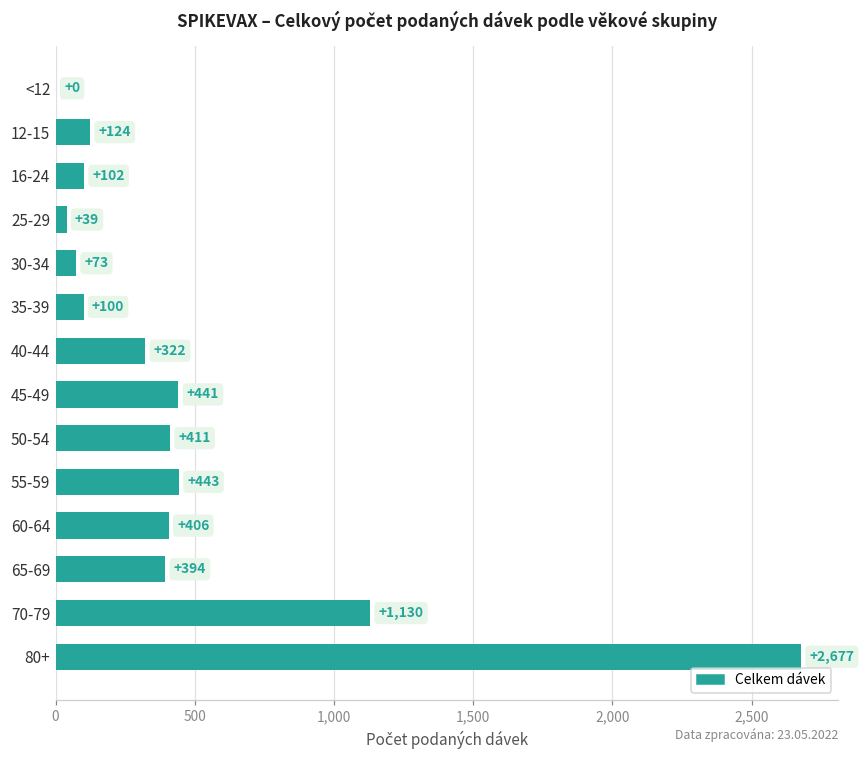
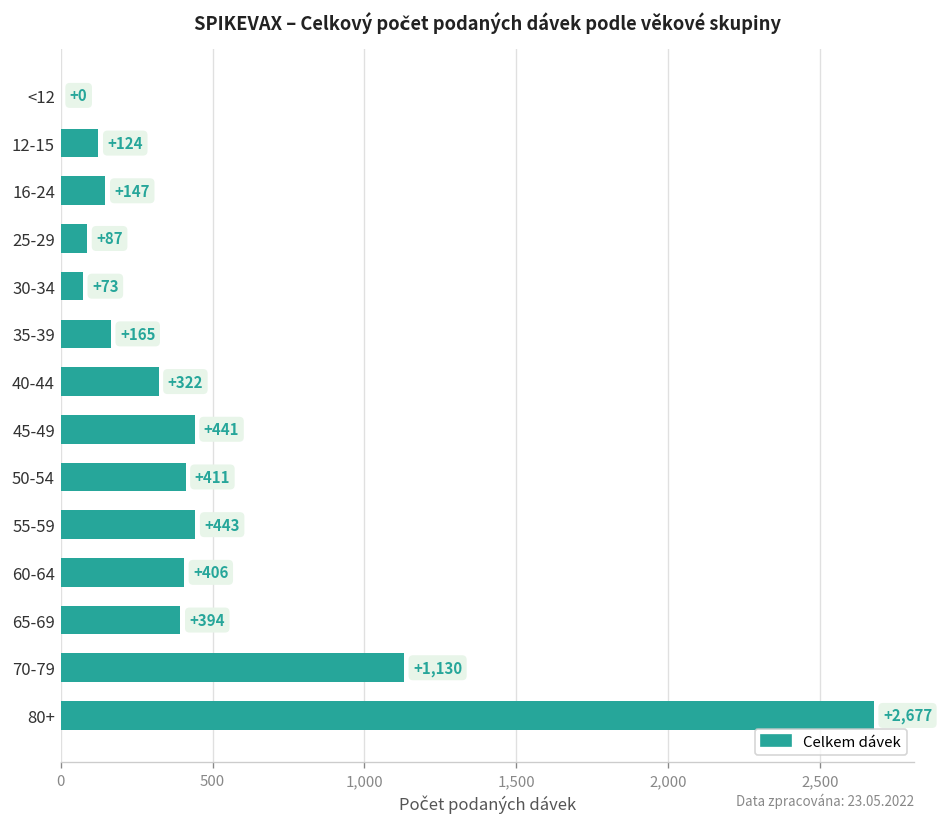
  {
-   "16-24": "+102",
-   "25-29": "+39",
-   "35-39": "+100"
+   "16-24": "+147",
+   "25-29": "+87",
+   "35-39": "+165"
  }
